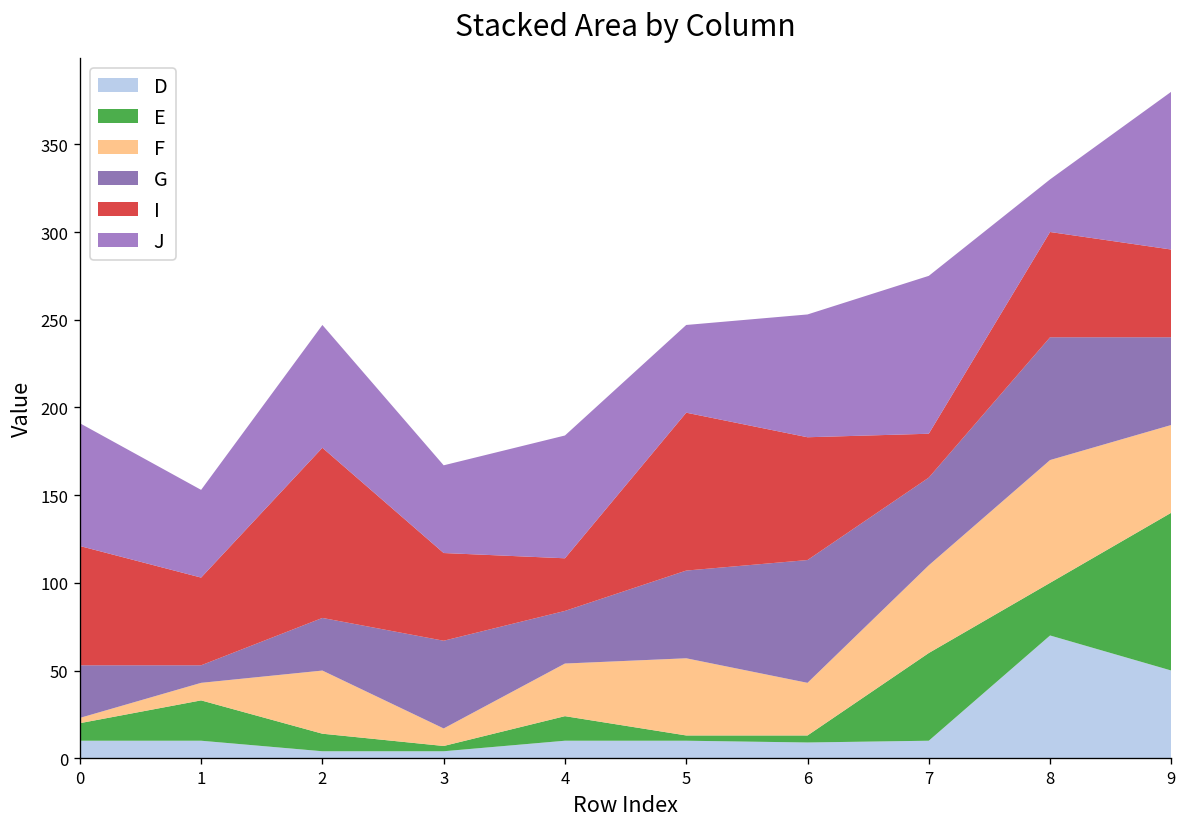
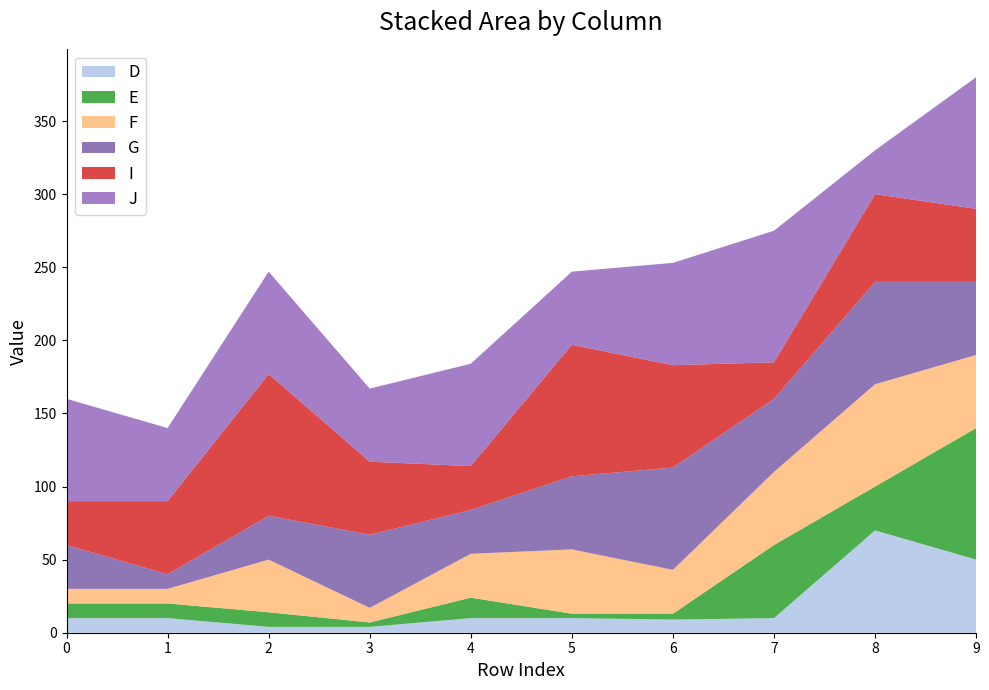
  {
    "D": {
      "0": 10,
      "1": 10,
      "2": 4,
      "3": 4,
      "4": 10,
      "5": 10,
      "6": 9,
      "7": 10,
      "8": 70,
      "9": 50
    },
    "E": {
      "0": 10,
-     "1": 23,
+     "1": 10,
      "2": 10,
      "3": 3,
      "4": 14,
      "5": 3,
      "6": 4,
      "7": 50,
      "8": 30,
      "9": 90
    },
    "F": {
-     "0": 3,
+     "0": 10,
      "1": 10,
      "2": 36,
      "3": 10,
      "4": 30,
      "5": 44,
      "6": 30,
      "7": 50,
      "8": 70,
      "9": 50
    },
    "I": {
-     "0": 68,
+     "0": 30,
      "1": 50,
      "2": 97,
      "3": 50,
      "4": 30,
      "5": 90,
      "6": 70,
      "7": 25,
      "8": 60,
      "9": 50
    }
  }
